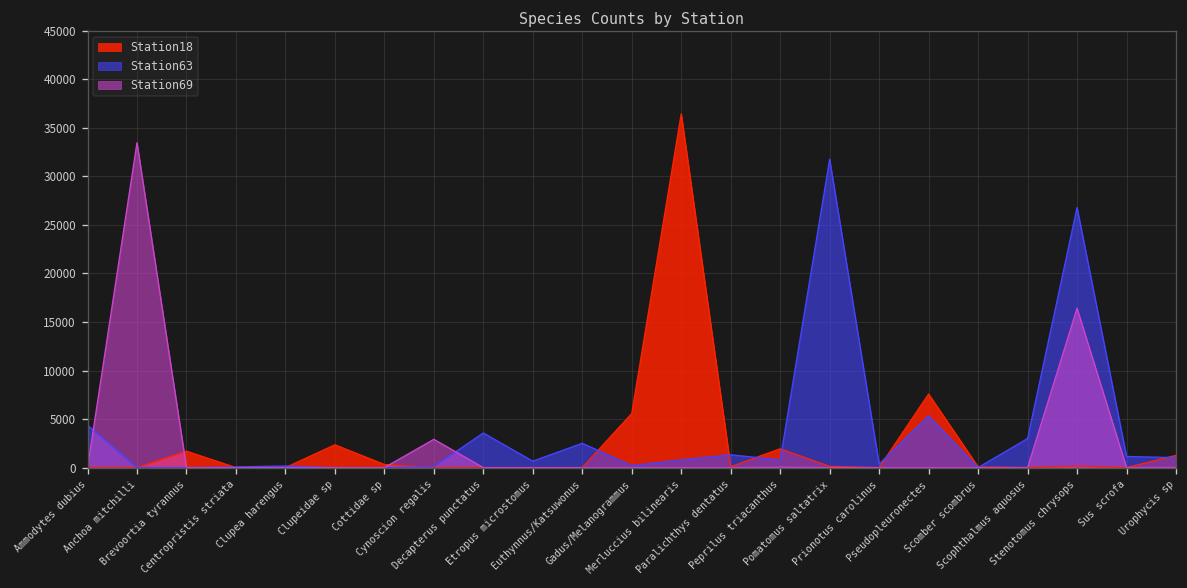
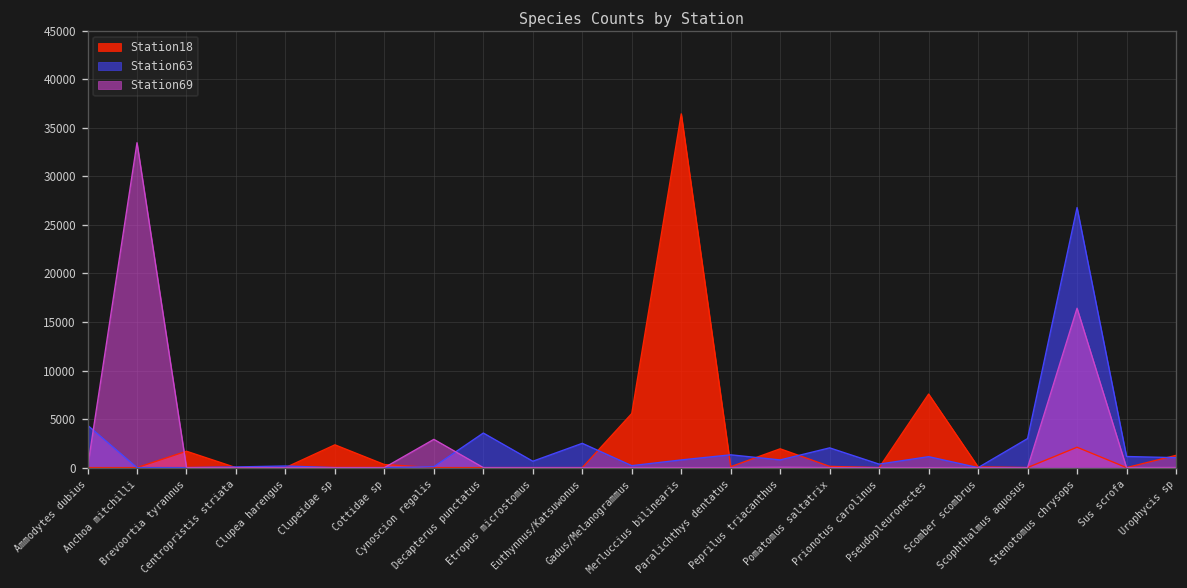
  {
    "Station18": {
      "Brevoortia tyrannus": 2000,
      "Clupeidae sp": 2000,
      "Cottidae sp": 0,
      "Gadus/Melanogrammus": 6000,
      "Merluccius bilinearis": 36000,
      "Peprilus triacanthus": 2000,
      "Pseudopleuronectes": 8000,
-     "Stenotomus chrysops": 0
+     "Stenotomus chrysops": 2000
    },
    "Station63": {
      "Ammodytes dubius": 4000,
      "Decapterus punctatus": 4000,
      "Etropus microstomus": 1000,
      "Euthynnus/Katsuwonus": 3000,
      "Merluccius bilinearis": 1000,
      "Paralichthys dentatus": 1000,
      "Peprilus triacanthus": 1000,
-     "Pomatomus saltatrix": 32000,
+     "Pomatomus saltatrix": 2000,
      "Prionotus carolinus": 0,
-     "Pseudopleuronectes": 5000,
+     "Pseudopleuronectes": 1000,
      "Scophthalmus aquosus": 3000,
      "Stenotomus chrysops": 27000,
      "Sus scrofa": 1000
    },
    "Station69": {
      "Anchoa mitchilli": 33000,
      "Cynoscion regalis": 3000,
      "Merluccius bilinearis": 0,
      "Peprilus triacanthus": 0,
      "Pseudopleuronectes": 0,
      "Stenotomus chrysops": 16000,
      "Urophycis sp": 0
    }
  }
